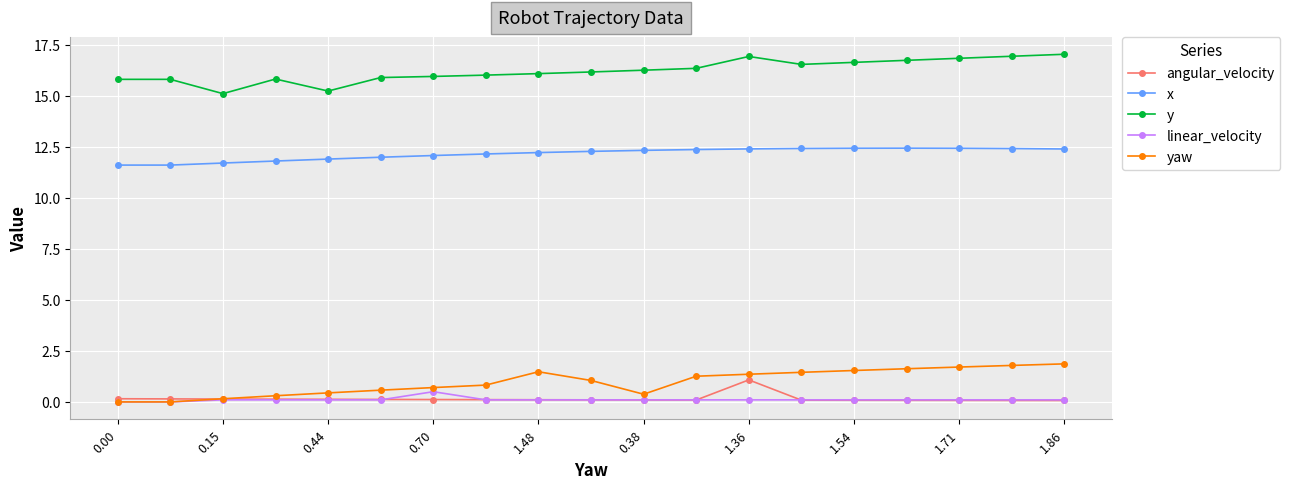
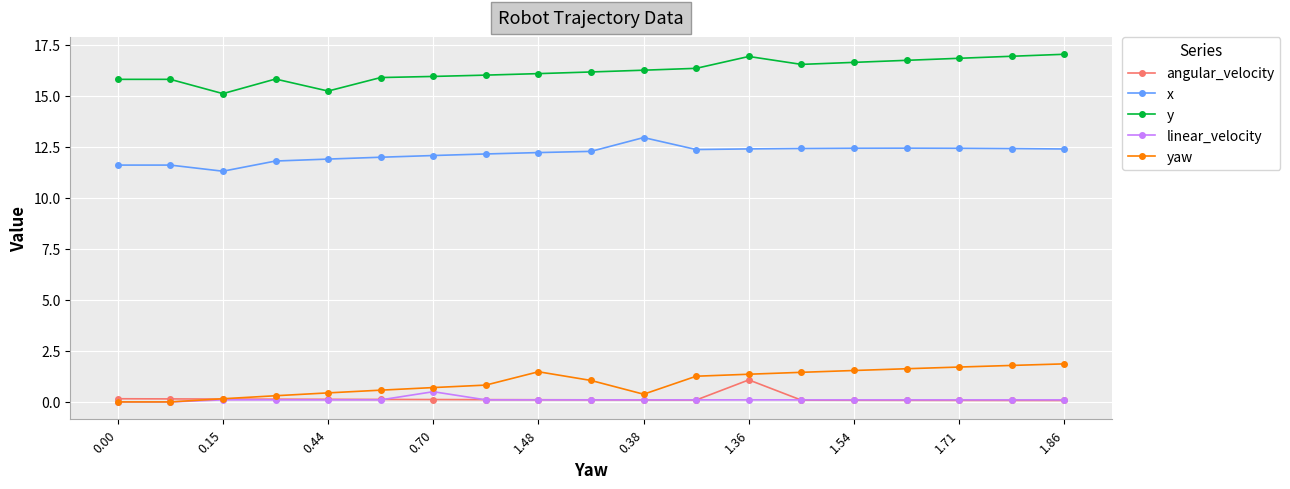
  {
    "angular_velocity": {
      "0.00": 0.2,
      "0.70": 0.1,
      "1.36": 1.1
    },
    "x": {
      "0.00": 11.6,
-     "0.15": 11.7,
+     "0.15": 11.3,
      "0.44": 11.9,
      "0.70": 12.1,
      "1.48": 12.2,
-     "0.38": 12.3,
+     "0.38": 12.9,
      "1.36": 12.4,
      "1.54": 12.4,
      "1.71": 12.4,
      "1.86": 12.4
    },
    "y": {
      "0.00": 15.8,
      "0.15": 15.1,
      "0.44": 15.2,
      "0.70": 15.9,
      "1.48": 16.1,
      "0.38": 16.2,
      "1.36": 16.9,
      "1.54": 16.6,
      "1.71": 16.8,
      "1.86": 17.0
    },
    "linear_velocity": {
      "0.70": 0.5,
      "1.36": 0.1
    },
    "yaw": {
      "0.44": 0.4,
      "0.70": 0.7,
      "1.48": 1.5,
      "0.38": 0.4,
      "1.36": 1.4,
      "1.54": 1.5,
      "1.71": 1.7,
      "1.86": 1.9
    }
  }
